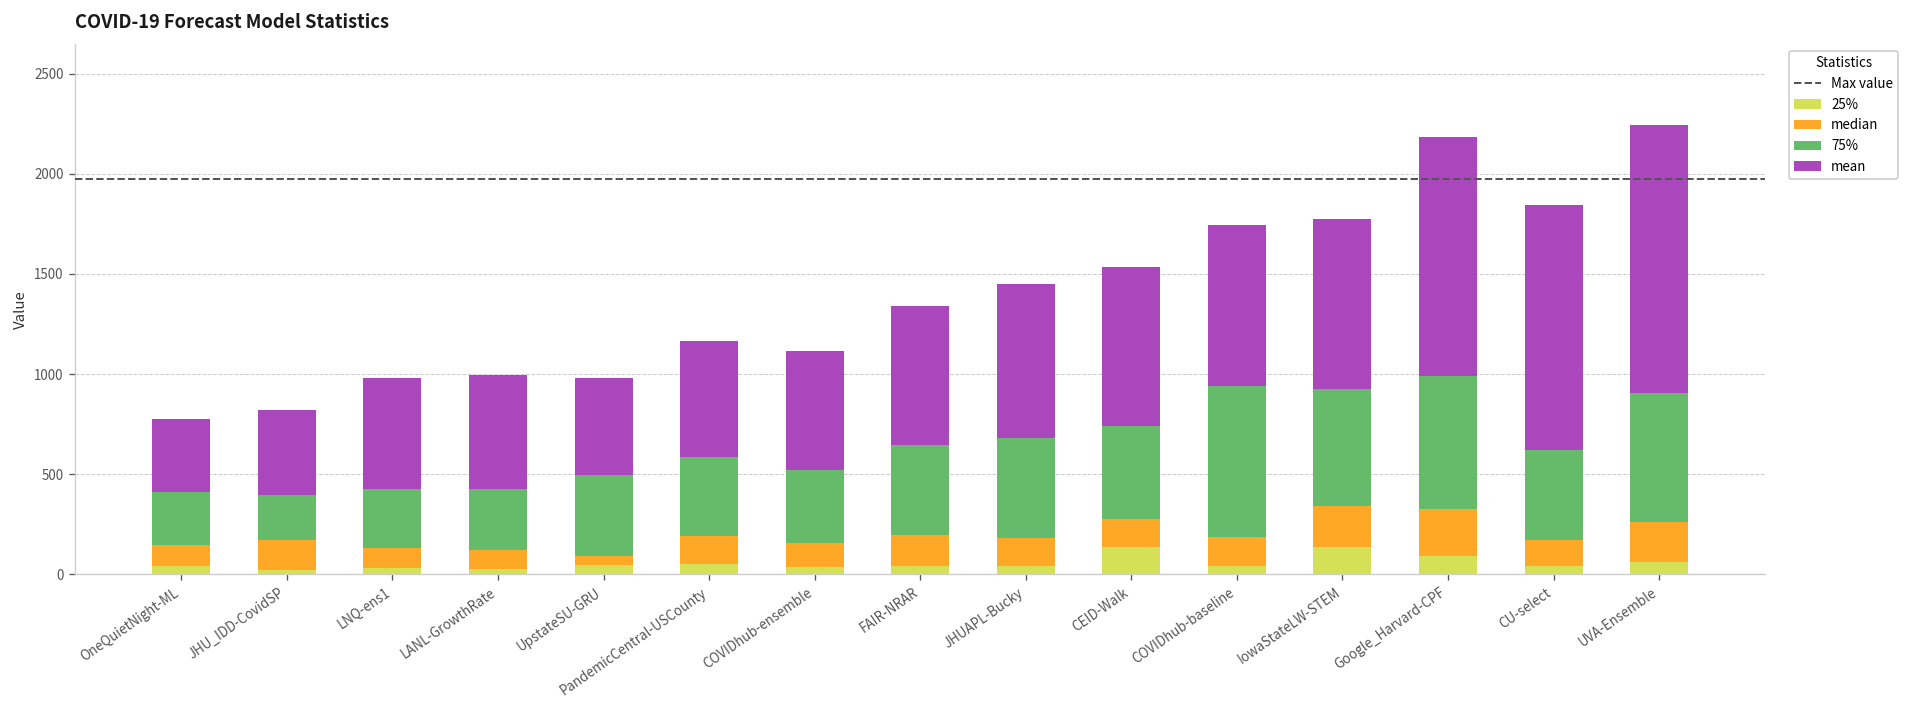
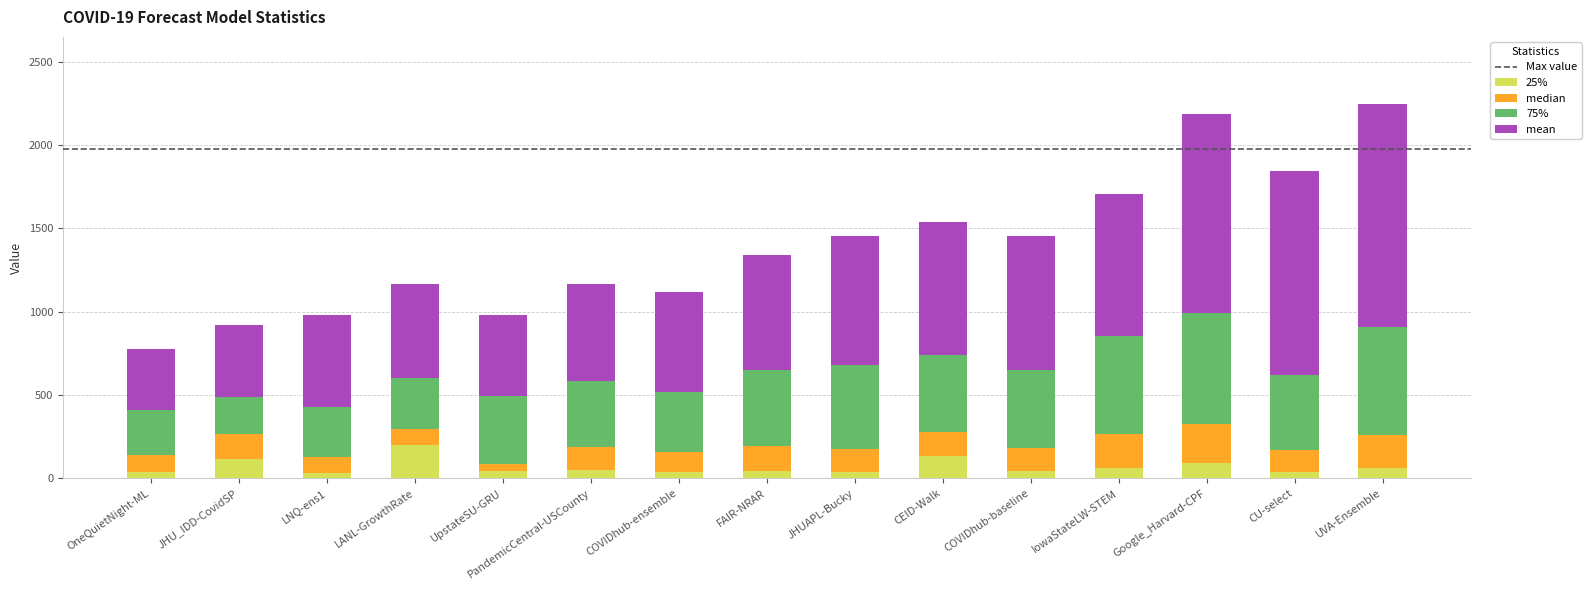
  {
    "25%": {
      "OneQuietNight-ML": 40,
-     "JHU_IDD-CovidSP": 20,
+     "JHU_IDD-CovidSP": 120,
      "LNQ-ens1": 30,
-     "LANL-GrowthRate": 30,
+     "LANL-GrowthRate": 200,
      "UpstateSU-GRU": 40,
      "PandemicCentral-USCounty": 50,
      "COVIDhub-ensemble": 40,
      "FAIR-NRAR": 40,
      "JHUAPL-Bucky": 40,
      "CEID-Walk": 140,
      "COVIDhub-baseline": 40,
-     "IowaStateLW-STEM": 140,
+     "IowaStateLW-STEM": 60,
      "Google_Harvard-CPF": 90,
      "CU-select": 40,
      "UVA-Ensemble": 60
    },
    "median": {
      "OneQuietNight-ML": 110,
      "JHU_IDD-CovidSP": 150,
      "LNQ-ens1": 100,
      "LANL-GrowthRate": 90,
      "UpstateSU-GRU": 40,
      "PandemicCentral-USCounty": 140,
      "COVIDhub-ensemble": 120,
      "FAIR-NRAR": 150,
      "JHUAPL-Bucky": 140,
      "CEID-Walk": 140,
      "COVIDhub-baseline": 140,
      "IowaStateLW-STEM": 200,
      "Google_Harvard-CPF": 230,
      "CU-select": 130,
      "UVA-Ensemble": 200
    },
    "75%": {
      "OneQuietNight-ML": 270,
      "JHU_IDD-CovidSP": 220,
      "LNQ-ens1": 300,
      "LANL-GrowthRate": 310,
      "UpstateSU-GRU": 410,
      "PandemicCentral-USCounty": 400,
      "COVIDhub-ensemble": 360,
      "FAIR-NRAR": 450,
      "JHUAPL-Bucky": 500,
      "CEID-Walk": 460,
-     "COVIDhub-baseline": 750,
+     "COVIDhub-baseline": 470,
      "IowaStateLW-STEM": 590,
      "Google_Harvard-CPF": 670,
      "CU-select": 450,
      "UVA-Ensemble": 650
    },
    "mean": {
      "OneQuietNight-ML": 370,
      "JHU_IDD-CovidSP": 430,
      "LNQ-ens1": 550,
      "LANL-GrowthRate": 570,
      "UpstateSU-GRU": 490,
      "PandemicCentral-USCounty": 580,
      "COVIDhub-ensemble": 600,
      "FAIR-NRAR": 690,
      "JHUAPL-Bucky": 770,
      "CEID-Walk": 800,
      "COVIDhub-baseline": 800,
      "IowaStateLW-STEM": 850,
      "Google_Harvard-CPF": 1190,
      "CU-select": 1230,
      "UVA-Ensemble": 1340
    }
  }
